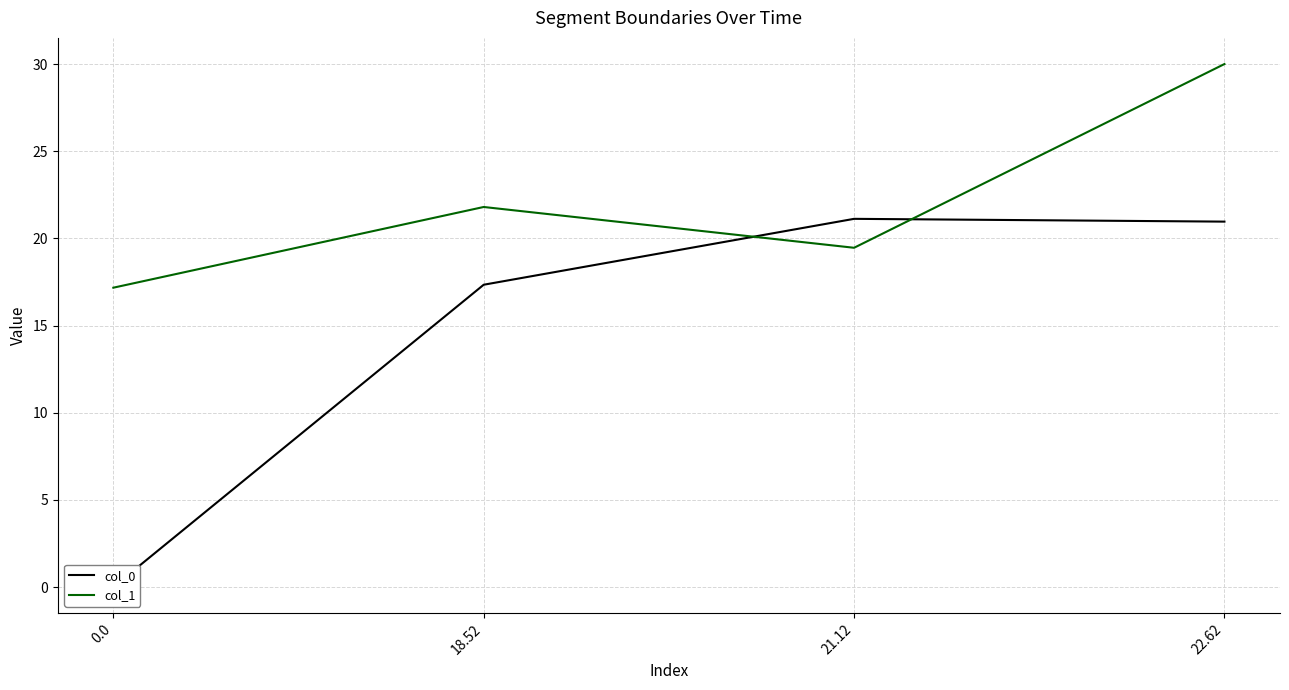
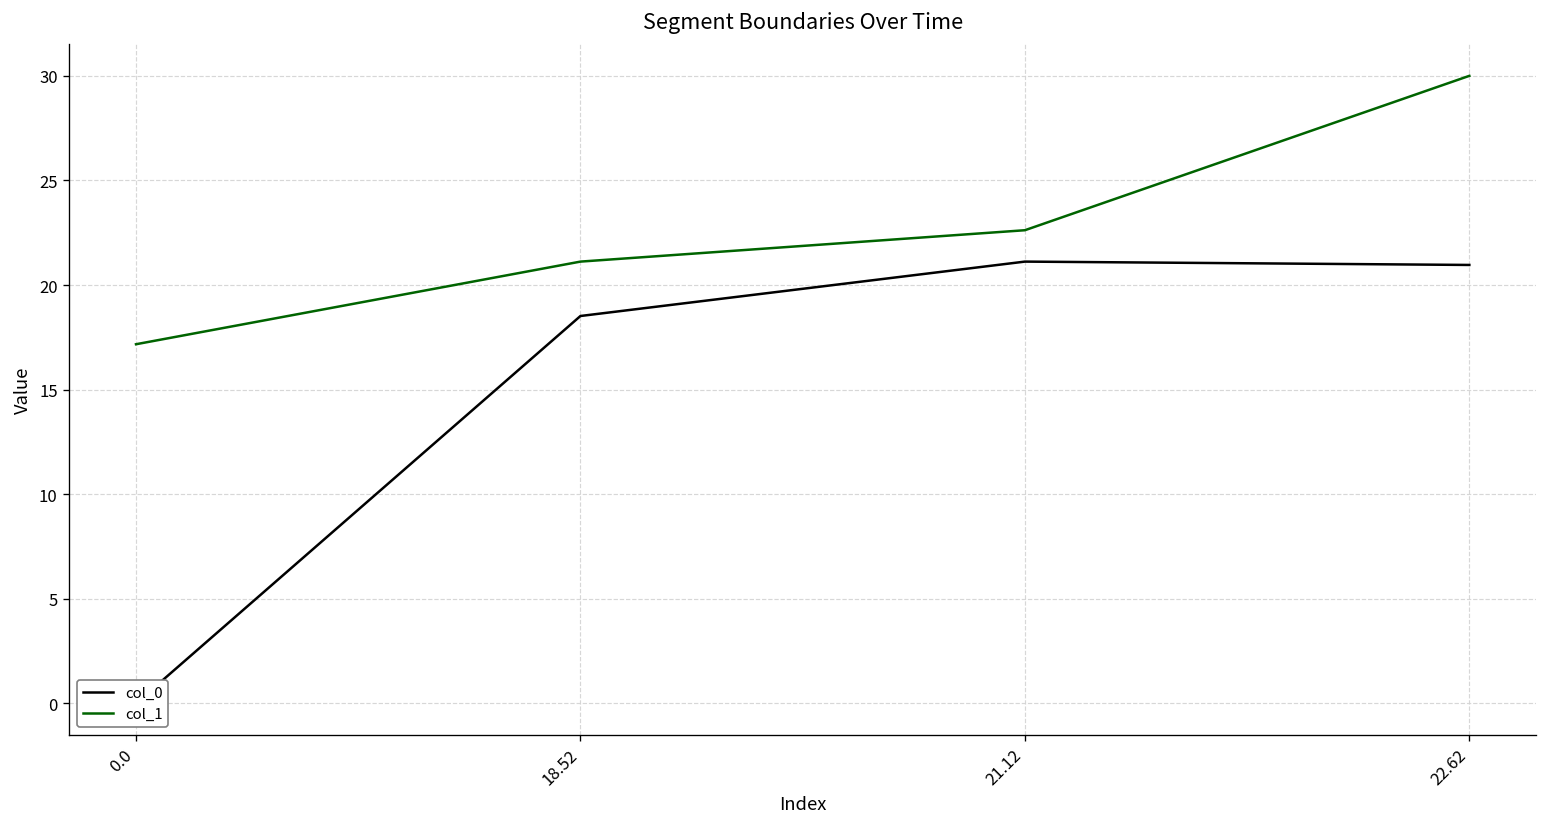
  {
    "col_0": {
-     "18.52": 17.3,
+     "18.52": 18.5,
      "21.12": 21.1,
      "22.62": 21.0
    },
    "col_1": {
      "0.0": 17.2,
-     "18.52": 21.8,
-     "21.12": 19.5,
+     "18.52": 21.1,
+     "21.12": 22.6,
      "22.62": 30.0
    }
  }
